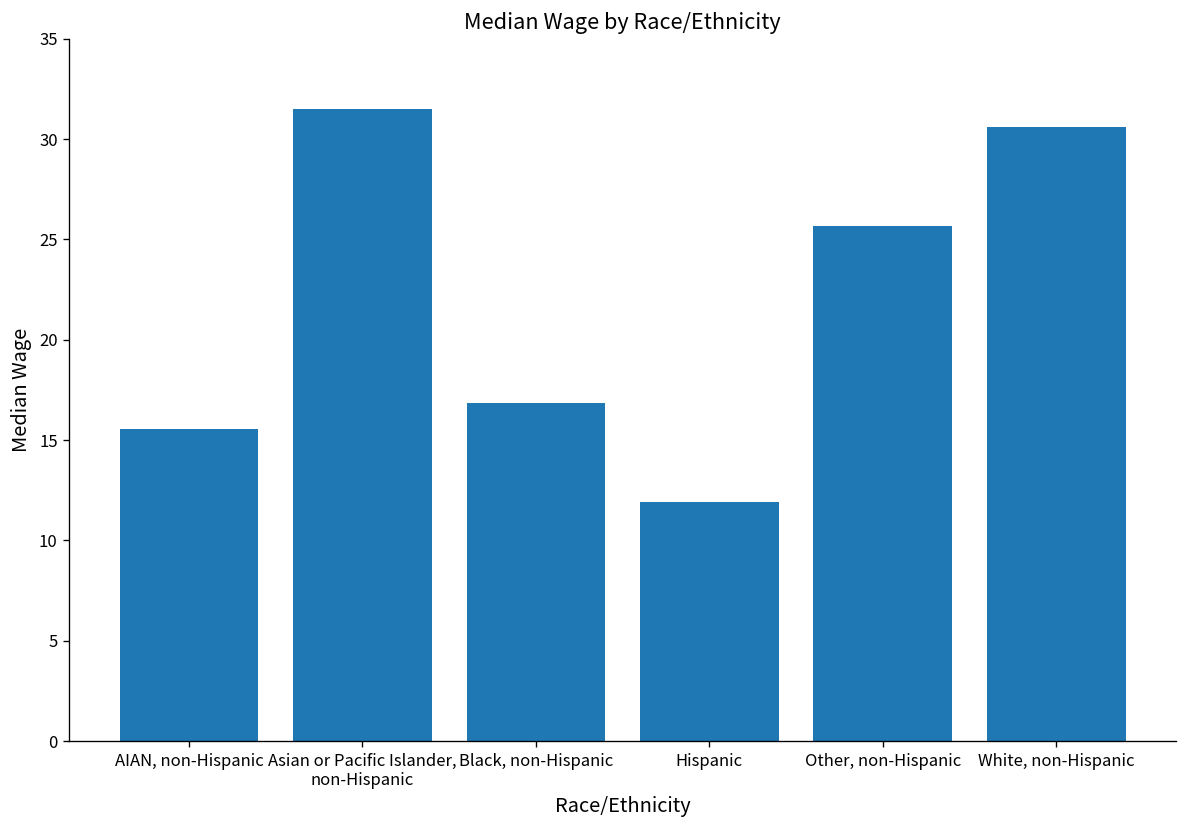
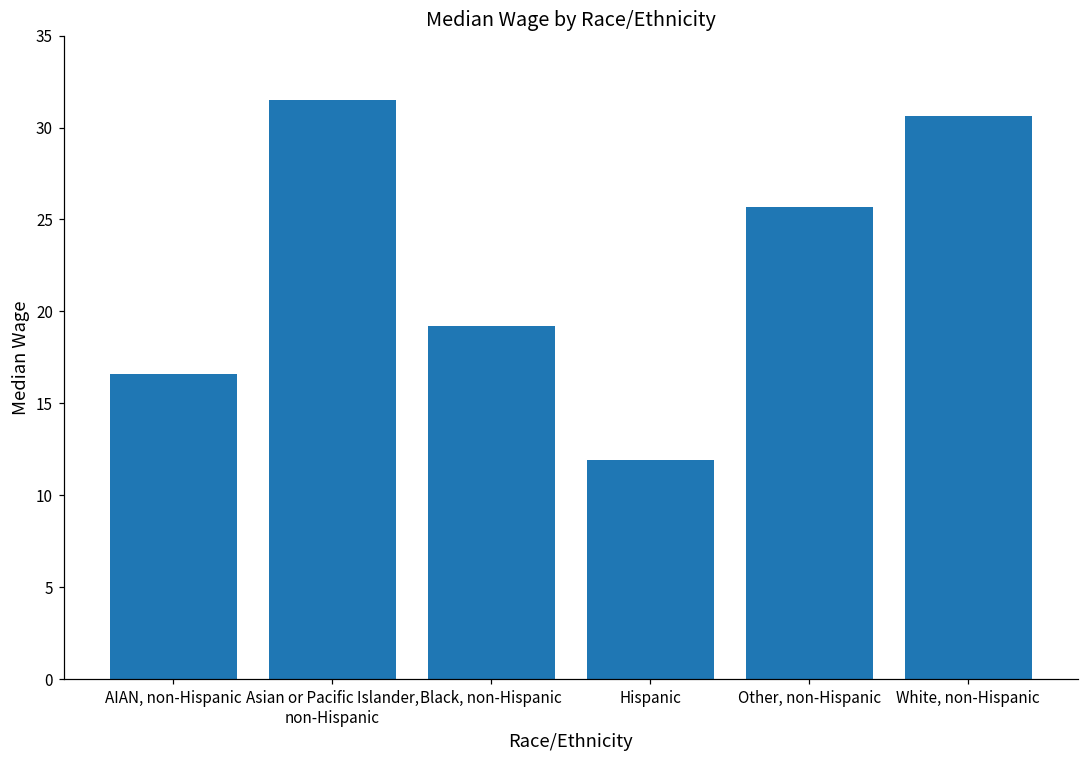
  {
-   "AIAN, non-Hispanic": 15.5,
+   "AIAN, non-Hispanic": 16.6,
    "Asian or Pacific Islander, non-Hispanic": 31.5,
-   "Black, non-Hispanic": 16.9,
+   "Black, non-Hispanic": 19.2,
    "Hispanic": 11.9,
    "Other, non-Hispanic": 25.7,
    "White, non-Hispanic": 30.6
  }
